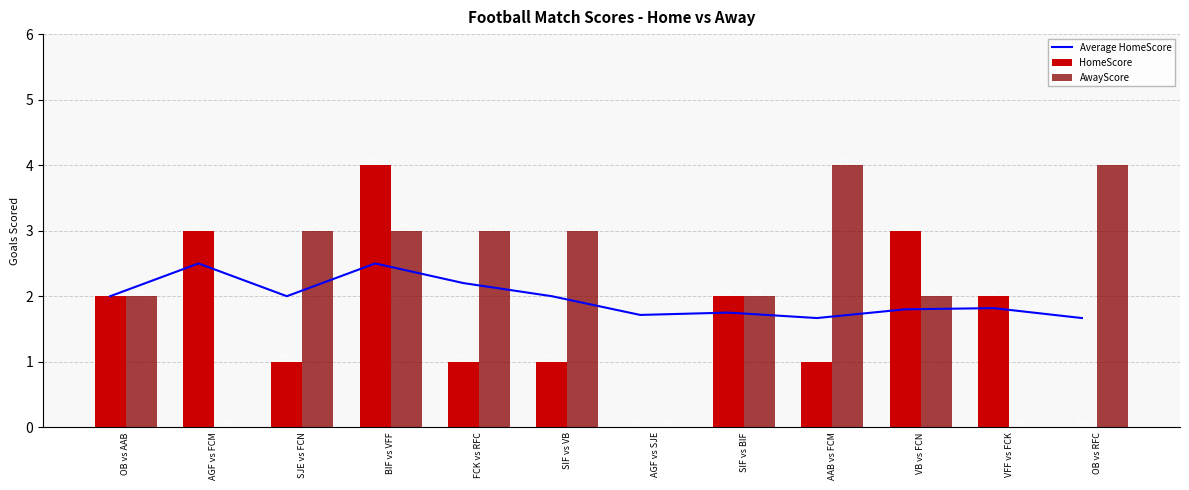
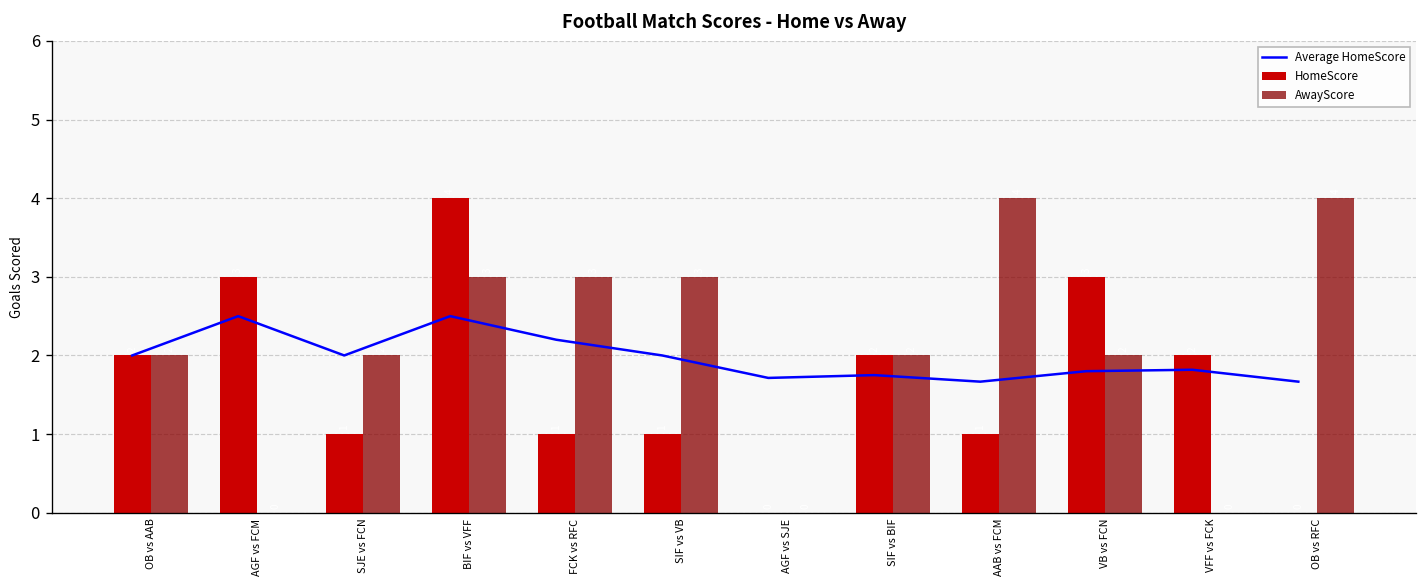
  {
    "HomeScore": {
      "OB vs AAB": 2,
      "AGF vs FCM": 3,
      "SJE vs FCN": 1,
      "BIF vs VFF": 4,
      "FCK vs RFC": 1,
      "SIF vs VB": 1,
      "AGF vs SJE": 0,
      "SIF vs BIF": 2,
      "AAB vs FCM": 1,
      "VB vs FCN": 3,
      "VFF vs FCK": 2,
      "OB vs RFC": 0
    },
    "AwayScore": {
      "OB vs AAB": 2,
      "AGF vs FCM": 0,
-     "SJE vs FCN": 3,
+     "SJE vs FCN": 2,
      "BIF vs VFF": 3,
      "FCK vs RFC": 3,
      "SIF vs VB": 3,
      "AGF vs SJE": 0,
      "SIF vs BIF": 2,
      "AAB vs FCM": 4,
      "VB vs FCN": 2,
      "VFF vs FCK": 0,
      "OB vs RFC": 4
    }
  }
